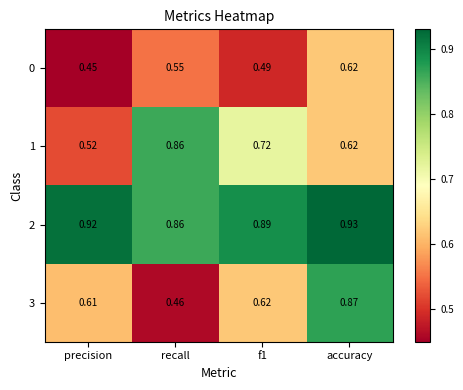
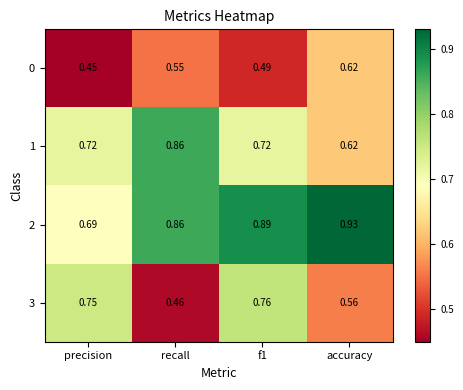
  {
    "0": {
      "precision": 0.45,
      "recall": 0.55,
      "f1": 0.49,
      "accuracy": 0.62
    },
    "1": {
-     "precision": 0.52,
+     "precision": 0.72,
      "recall": 0.86,
      "f1": 0.72,
      "accuracy": 0.62
    },
    "2": {
-     "precision": 0.92,
+     "precision": 0.69,
      "recall": 0.86,
      "f1": 0.89,
      "accuracy": 0.93
    },
    "3": {
-     "precision": 0.61,
+     "precision": 0.75,
      "recall": 0.46,
-     "f1": 0.62,
-     "accuracy": 0.87
+     "f1": 0.76,
+     "accuracy": 0.56
    }
  }
